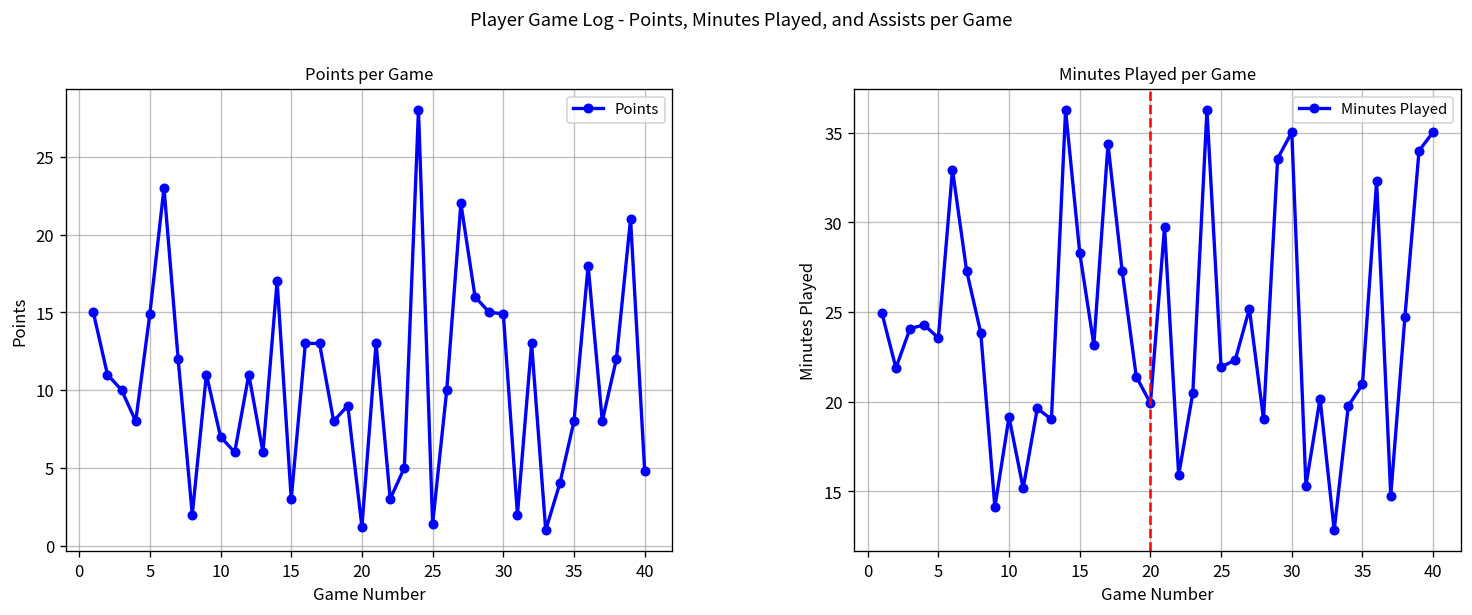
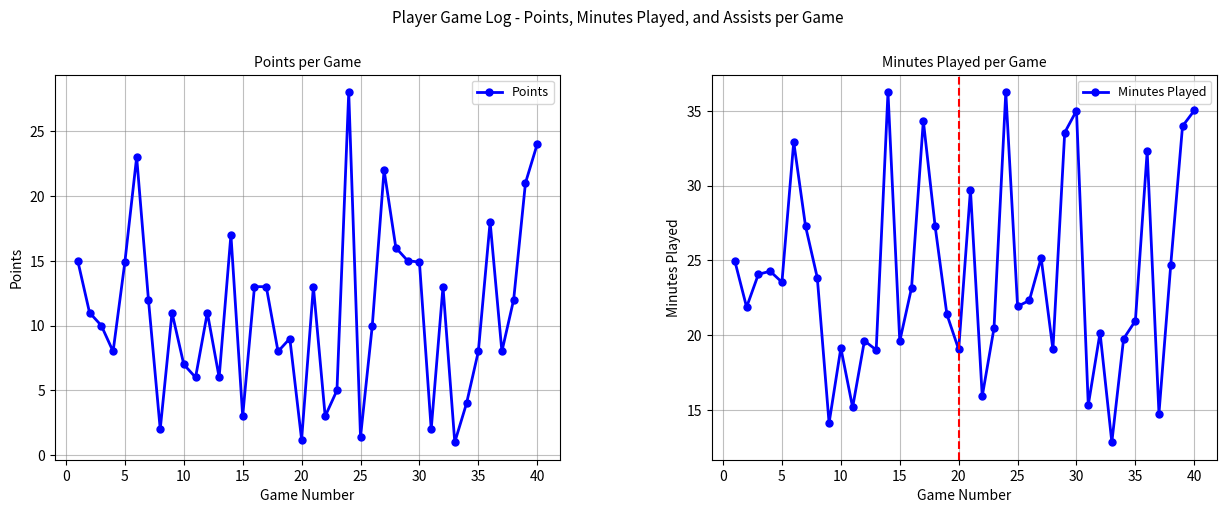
  {
    "Points per Game": {
      "5": 14.9,
      "10": 7.0,
      "15": 3.0,
      "20": 1.2,
      "25": 1.4,
      "30": 14.9,
      "35": 8.0,
-     "40": 4.8
+     "40": 24.0
    },
    "Minutes Played per Game": {
      "5": 23.6,
      "10": 19.2,
-     "15": 28.3,
-     "20": 19.9,
+     "15": 19.6,
+     "20": 19.1,
      "25": 21.9,
      "30": 35.0,
      "35": 21.0,
      "40": 35.0
    }
  }
